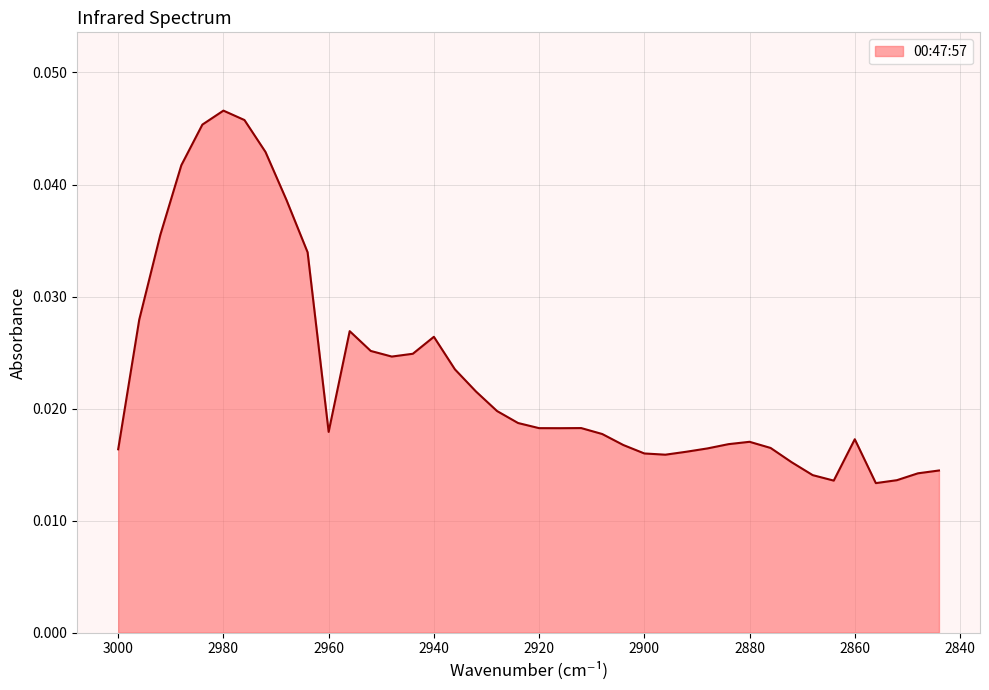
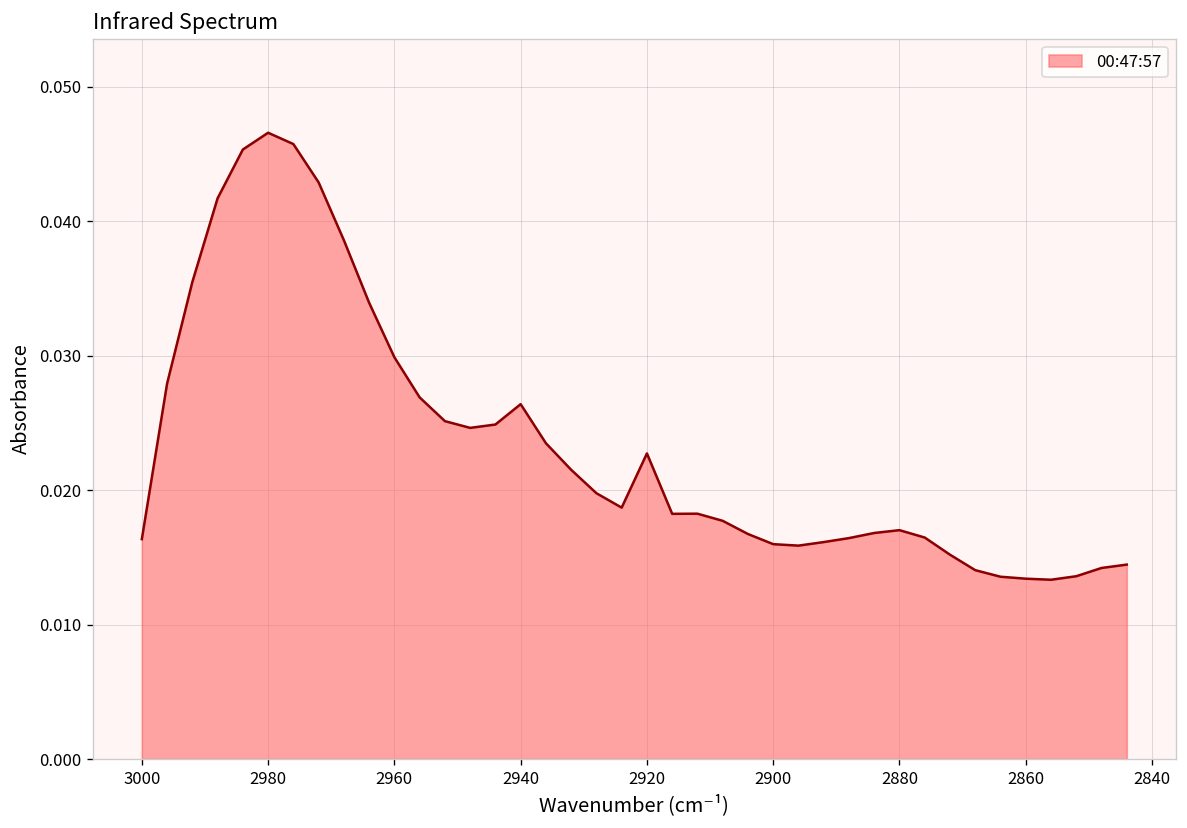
  {
    "3000": 0.0164,
    "2980": 0.0466,
-   "2960": 0.0179,
+   "2960": 0.0299,
    "2940": 0.0264,
-   "2920": 0.0182,
+   "2920": 0.0227,
    "2900": 0.0160,
    "2880": 0.0170,
-   "2860": 0.0173
+   "2860": 0.0134
  }
